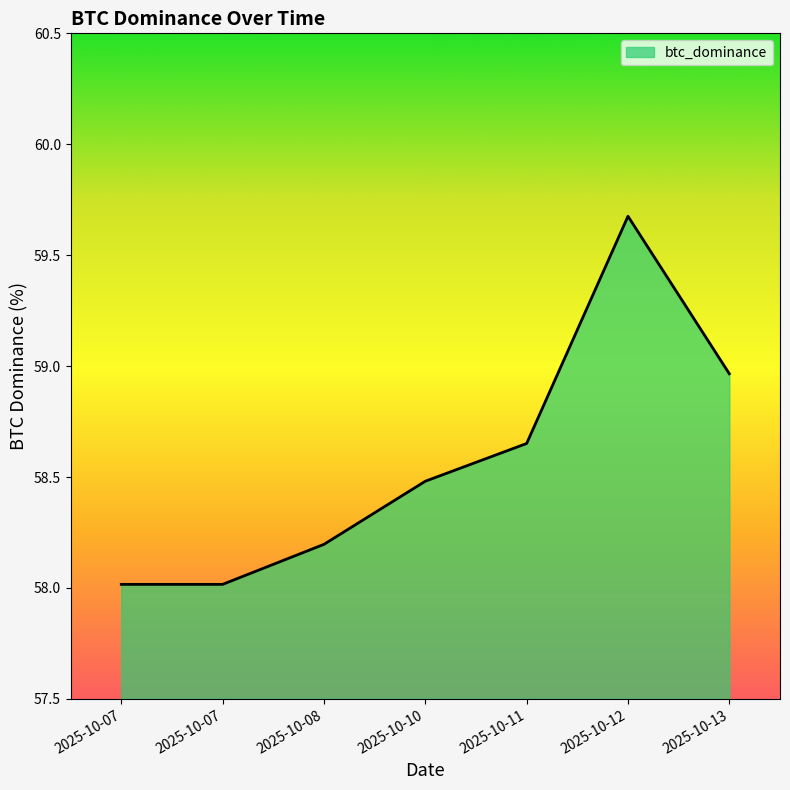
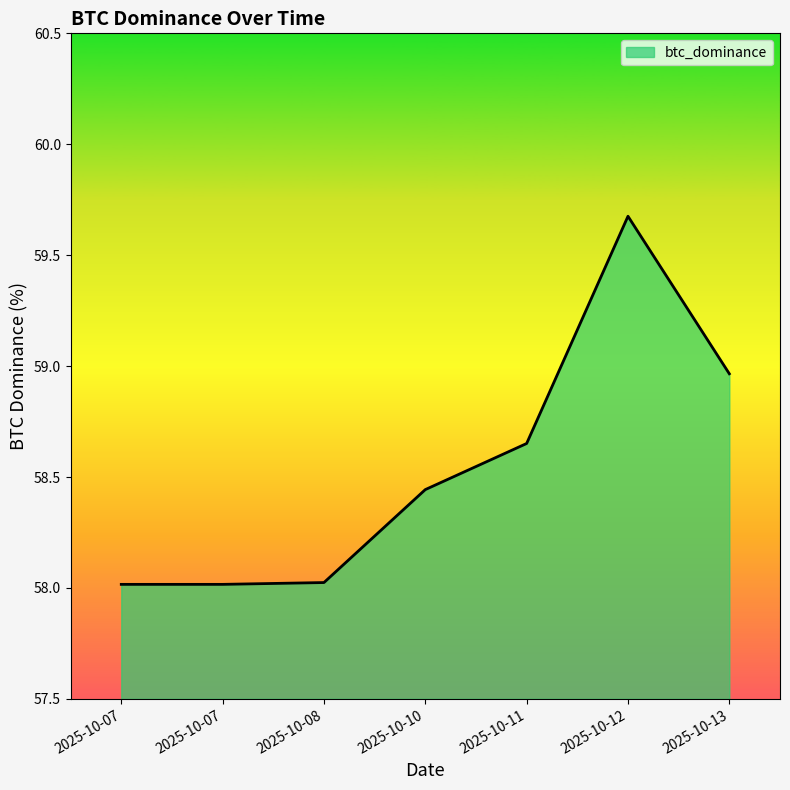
  {
-   "2025-10-08": 58.20,
-   "2025-10-10": 58.48,
+   "2025-10-08": 58.02,
+   "2025-10-10": 58.44,
    "2025-10-11": 58.65,
    "2025-10-12": 59.68,
    "2025-10-13": 58.97
  }
